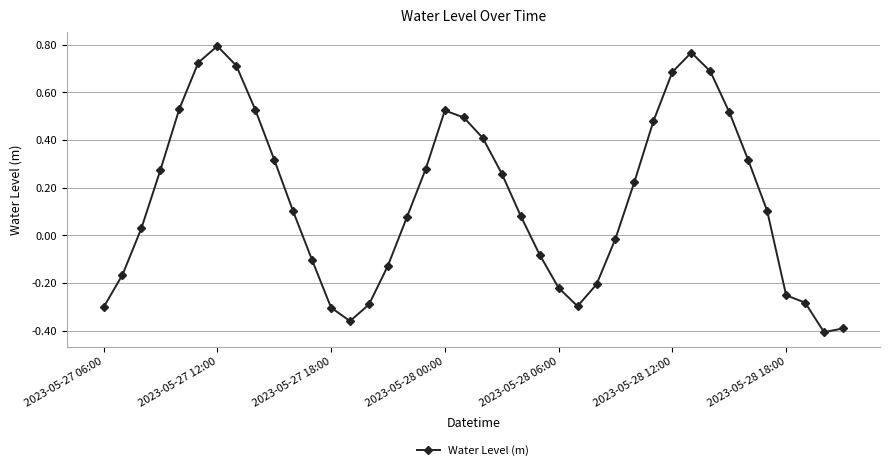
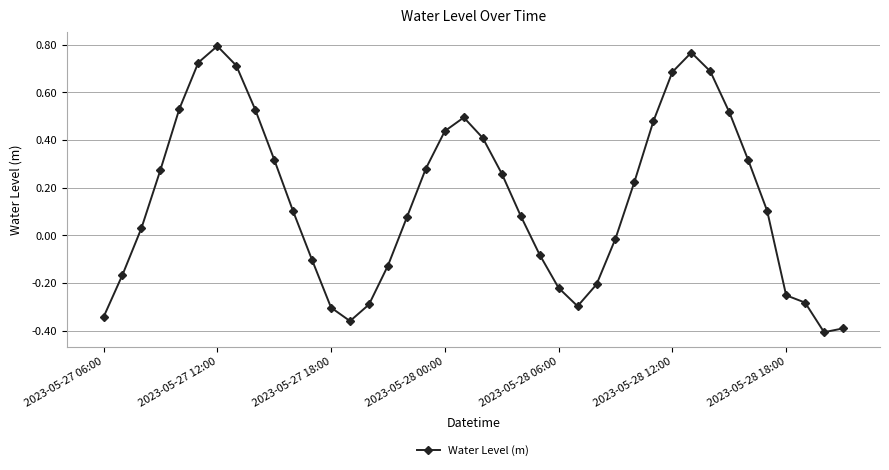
  {
-   "2023-05-27 06:00": -0.30,
+   "2023-05-27 06:00": -0.34,
    "2023-05-27 12:00": 0.79,
    "2023-05-27 18:00": -0.30,
-   "2023-05-28 00:00": 0.52,
+   "2023-05-28 00:00": 0.44,
    "2023-05-28 06:00": -0.22,
    "2023-05-28 12:00": 0.69,
    "2023-05-28 18:00": -0.25
  }
